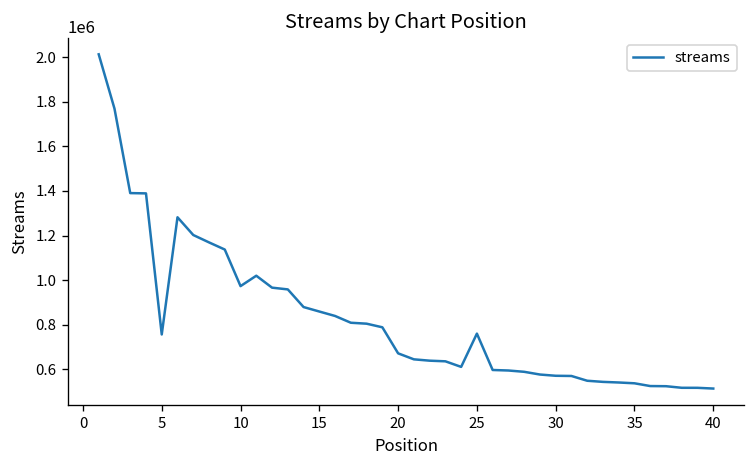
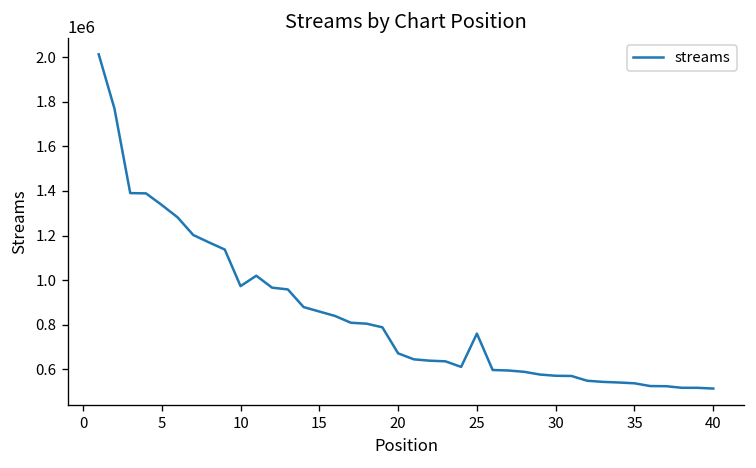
  {
-   "5": 760000,
+   "5": 1340000,
    "10": 970000,
    "15": 860000,
    "20": 670000,
    "25": 760000,
    "30": 570000,
    "35": 540000,
    "40": 510000
  }
